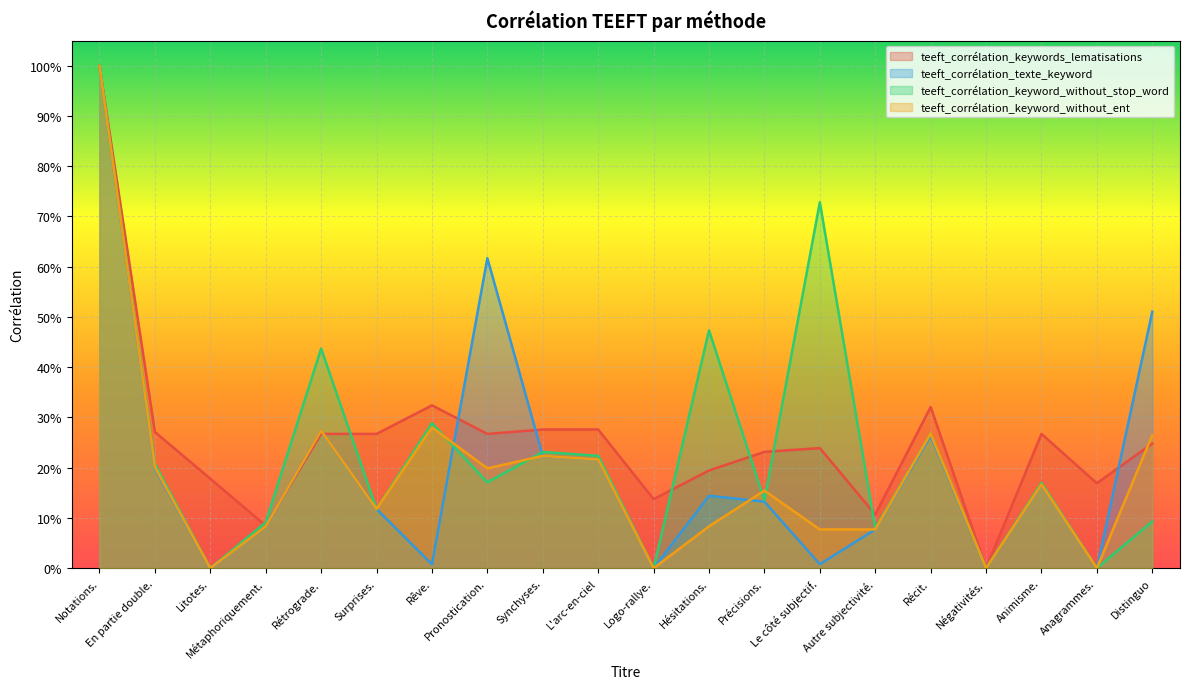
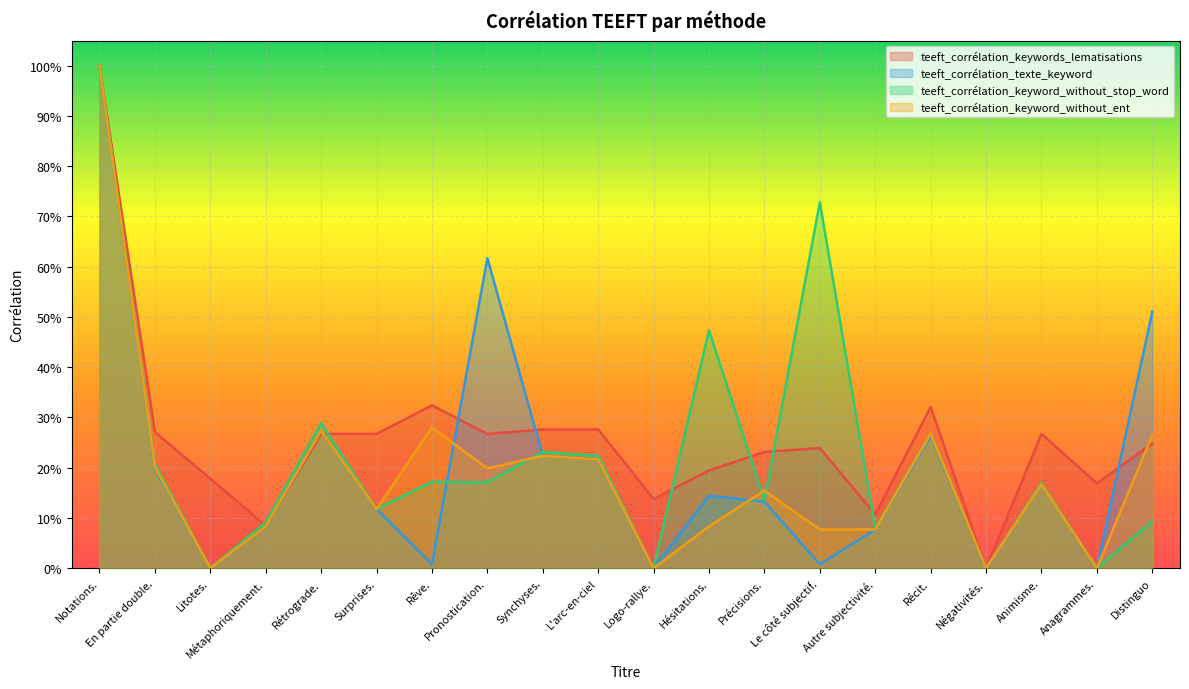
  {
    "teeft_corrélation_texte_keyword": {
      "Rêve.": "1%",
      "Pronostication.": "62%",
      "Hésitations.": "14%",
      "Le côté subjectif.": "1%",
      "Distinguo": "51%"
    },
    "teeft_corrélation_keyword_without_stop_word": {
      "En partie double.": "21%",
      "Métaphoriquement.": "9%",
-     "Rétrograde.": "44%",
-     "Rêve.": "29%",
+     "Rétrograde.": "29%",
+     "Rêve.": "17%",
      "Pronostication.": "17%",
      "Synchyses.": "23%",
      "L'arc-en-ciel": "22%",
      "Hésitations.": "47%",
      "Le côté subjectif.": "73%",
      "Distinguo": "9%"
    }
  }
